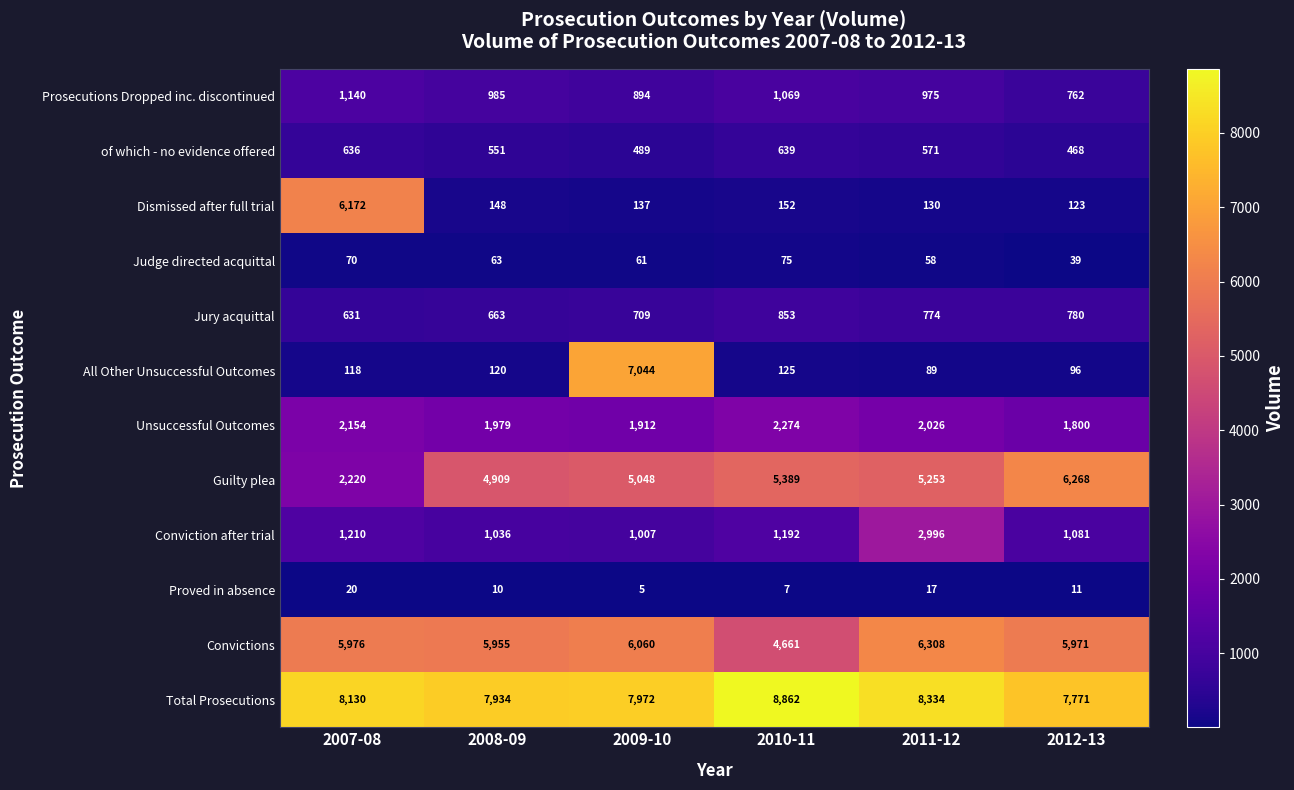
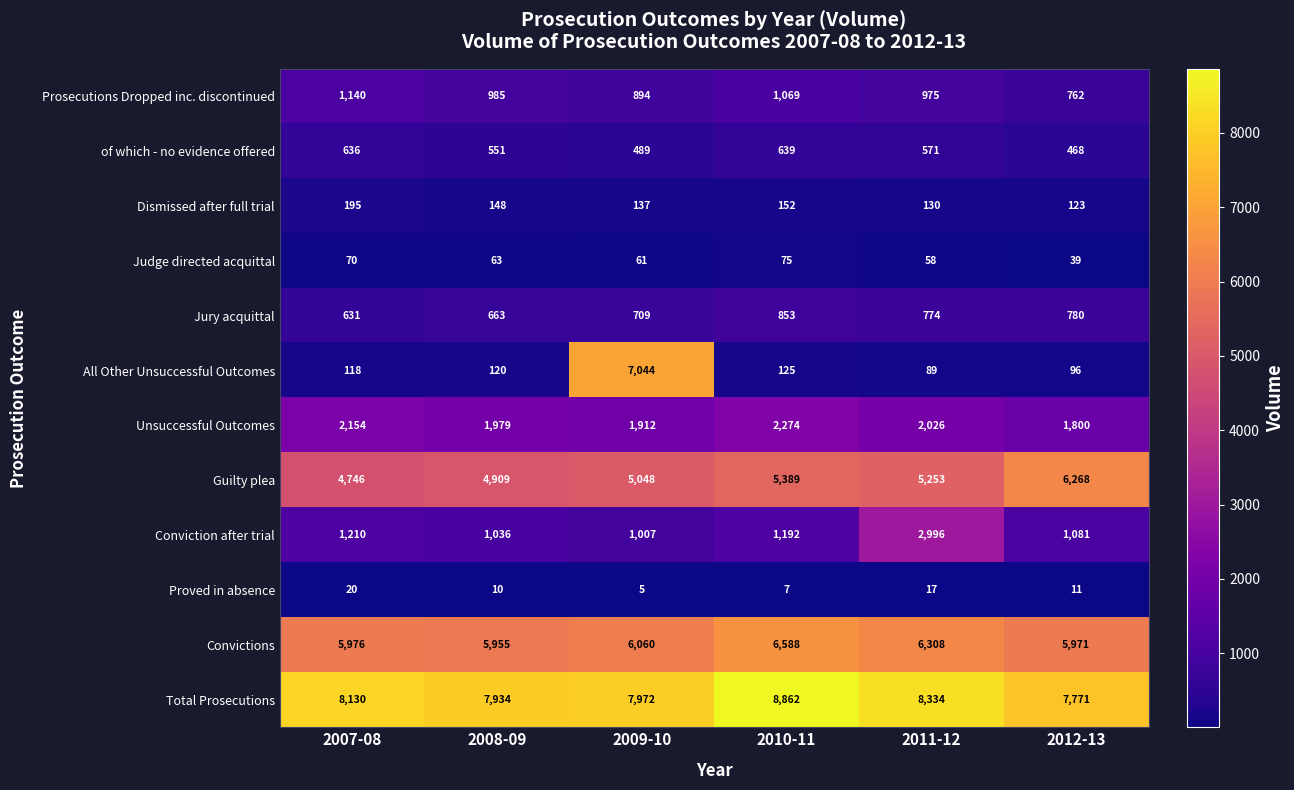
  {
    "Prosecutions Dropped inc. discontinued": {
      "2007-08": "1,140",
      "2008-09": "985",
      "2009-10": "894",
      "2010-11": "1,069",
      "2011-12": "975",
      "2012-13": "762"
    },
    "of which - no evidence offered": {
      "2007-08": "636",
      "2008-09": "551",
      "2009-10": "489",
      "2010-11": "639",
      "2011-12": "571",
      "2012-13": "468"
    },
    "Dismissed after full trial": {
-     "2007-08": "6,172",
+     "2007-08": "195",
      "2008-09": "148",
      "2009-10": "137",
      "2010-11": "152",
      "2011-12": "130",
      "2012-13": "123"
    },
    "Judge directed acquittal": {
      "2007-08": "70",
      "2008-09": "63",
      "2009-10": "61",
      "2010-11": "75",
      "2011-12": "58",
      "2012-13": "39"
    },
    "Jury acquittal": {
      "2007-08": "631",
      "2008-09": "663",
      "2009-10": "709",
      "2010-11": "853",
      "2011-12": "774",
      "2012-13": "780"
    },
    "All Other Unsuccessful Outcomes": {
      "2007-08": "118",
      "2008-09": "120",
      "2009-10": "7,044",
      "2010-11": "125",
      "2011-12": "89",
      "2012-13": "96"
    },
    "Unsuccessful Outcomes": {
      "2007-08": "2,154",
      "2008-09": "1,979",
      "2009-10": "1,912",
      "2010-11": "2,274",
      "2011-12": "2,026",
      "2012-13": "1,800"
    },
    "Guilty plea": {
-     "2007-08": "2,220",
+     "2007-08": "4,746",
      "2008-09": "4,909",
      "2009-10": "5,048",
      "2010-11": "5,389",
      "2011-12": "5,253",
      "2012-13": "6,268"
    },
    "Conviction after trial": {
      "2007-08": "1,210",
      "2008-09": "1,036",
      "2009-10": "1,007",
      "2010-11": "1,192",
      "2011-12": "2,996",
      "2012-13": "1,081"
    },
    "Proved in absence": {
      "2007-08": "20",
      "2008-09": "10",
      "2009-10": "5",
      "2010-11": "7",
      "2011-12": "17",
      "2012-13": "11"
    },
    "Convictions": {
      "2007-08": "5,976",
      "2008-09": "5,955",
      "2009-10": "6,060",
-     "2010-11": "4,661",
+     "2010-11": "6,588",
      "2011-12": "6,308",
      "2012-13": "5,971"
    },
    "Total Prosecutions": {
      "2007-08": "8,130",
      "2008-09": "7,934",
      "2009-10": "7,972",
      "2010-11": "8,862",
      "2011-12": "8,334",
      "2012-13": "7,771"
    }
  }
